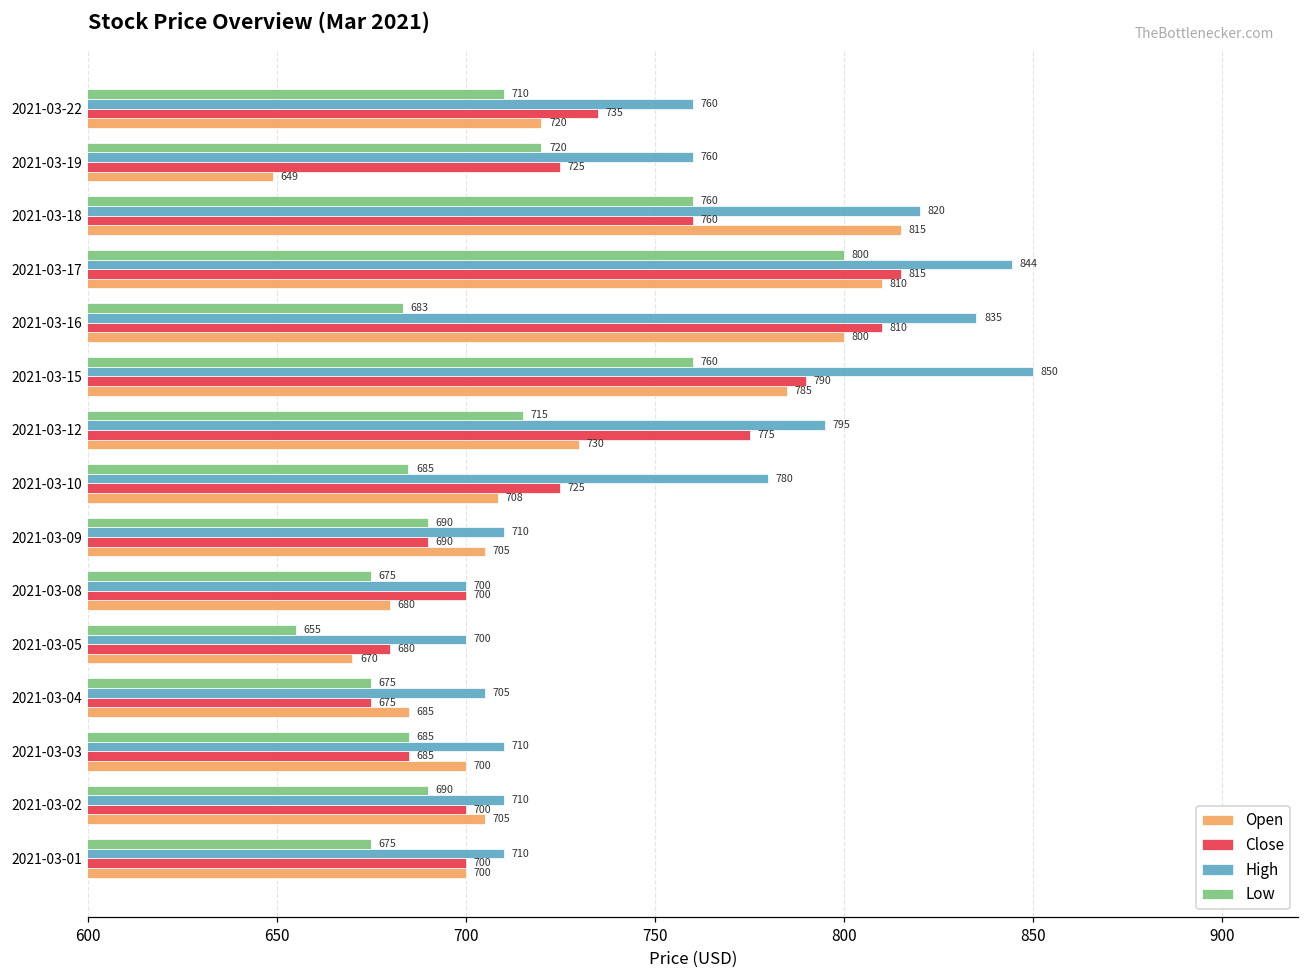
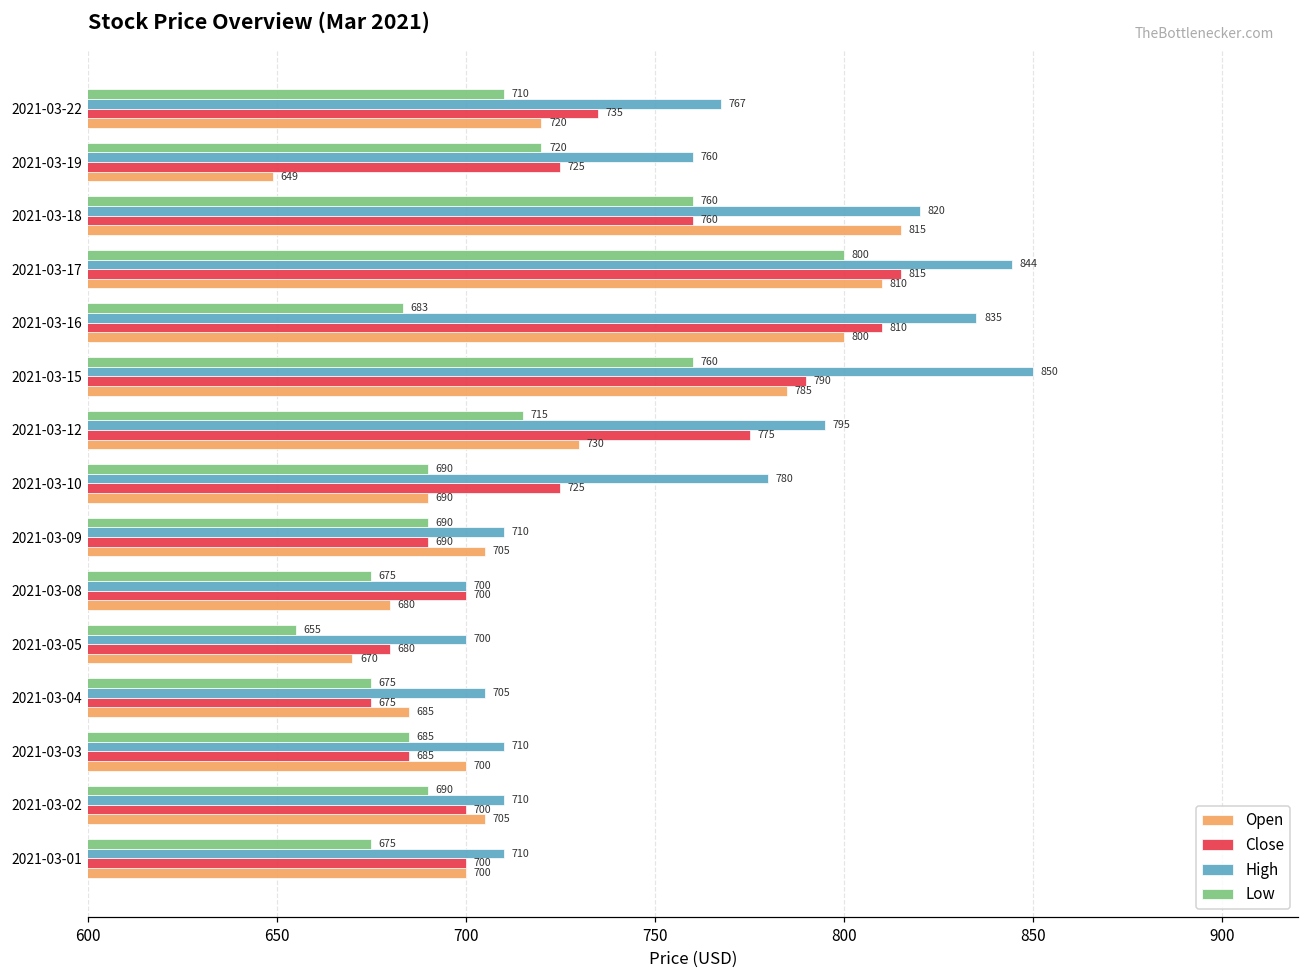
  {
    "Open": {
      "2021-03-22": 720,
      "2021-03-19": 649,
      "2021-03-18": 815,
      "2021-03-17": 810,
      "2021-03-16": 800,
      "2021-03-15": 785,
      "2021-03-12": 730,
-     "2021-03-10": 708,
+     "2021-03-10": 690,
      "2021-03-09": 705,
      "2021-03-08": 680,
      "2021-03-05": 670,
      "2021-03-04": 685,
      "2021-03-03": 700,
      "2021-03-02": 705,
      "2021-03-01": 700
    },
    "Close": {
      "2021-03-22": 735,
      "2021-03-19": 725,
      "2021-03-18": 760,
      "2021-03-17": 815,
      "2021-03-16": 810,
      "2021-03-15": 790,
      "2021-03-12": 775,
      "2021-03-10": 725,
      "2021-03-09": 690,
      "2021-03-08": 700,
      "2021-03-05": 680,
      "2021-03-04": 675,
      "2021-03-03": 685,
      "2021-03-02": 700,
      "2021-03-01": 700
    },
    "High": {
-     "2021-03-22": 760,
+     "2021-03-22": 767,
      "2021-03-19": 760,
      "2021-03-18": 820,
      "2021-03-17": 844,
      "2021-03-16": 835,
      "2021-03-15": 850,
      "2021-03-12": 795,
      "2021-03-10": 780,
      "2021-03-09": 710,
      "2021-03-08": 700,
      "2021-03-05": 700,
      "2021-03-04": 705,
      "2021-03-03": 710,
      "2021-03-02": 710,
      "2021-03-01": 710
    },
    "Low": {
      "2021-03-22": 710,
      "2021-03-19": 720,
      "2021-03-18": 760,
      "2021-03-17": 800,
      "2021-03-16": 683,
      "2021-03-15": 760,
      "2021-03-12": 715,
-     "2021-03-10": 685,
+     "2021-03-10": 690,
      "2021-03-09": 690,
      "2021-03-08": 675,
      "2021-03-05": 655,
      "2021-03-04": 675,
      "2021-03-03": 685,
      "2021-03-02": 690,
      "2021-03-01": 675
    }
  }
